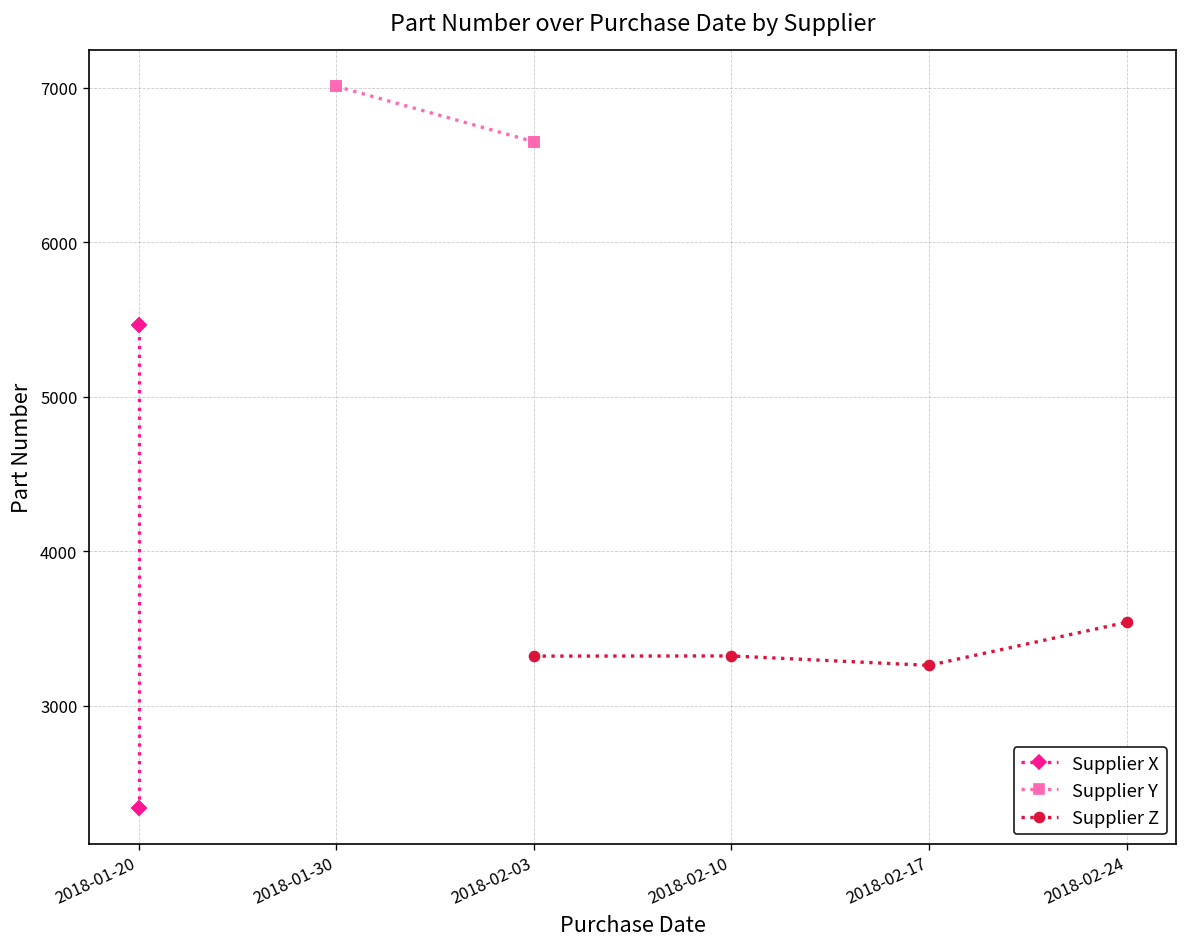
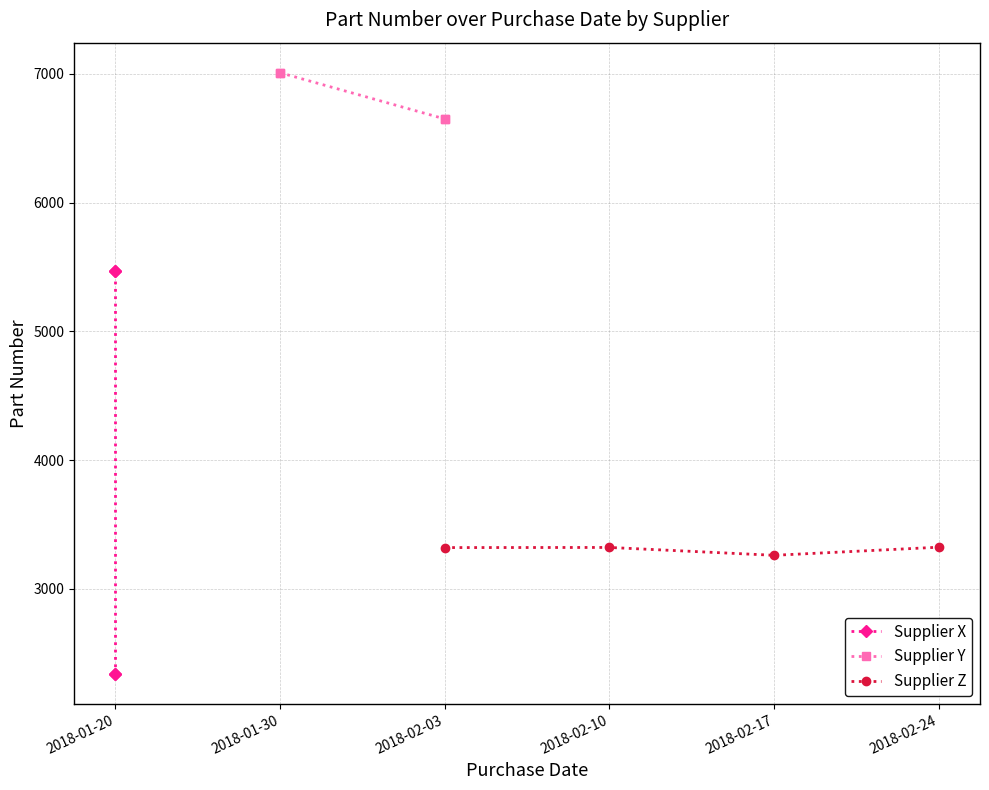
  {
    "Supplier Z": {
      "2018-02-03": 3320,
      "2018-02-10": 3320,
      "2018-02-17": 3260,
-     "2018-02-24": 3540
+     "2018-02-24": 3320
    }
  }
